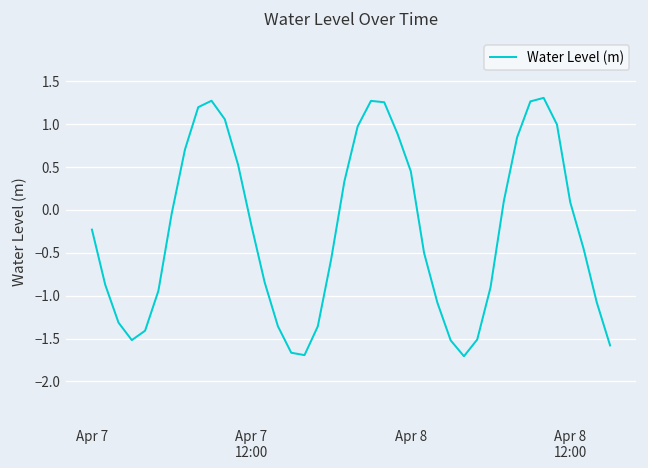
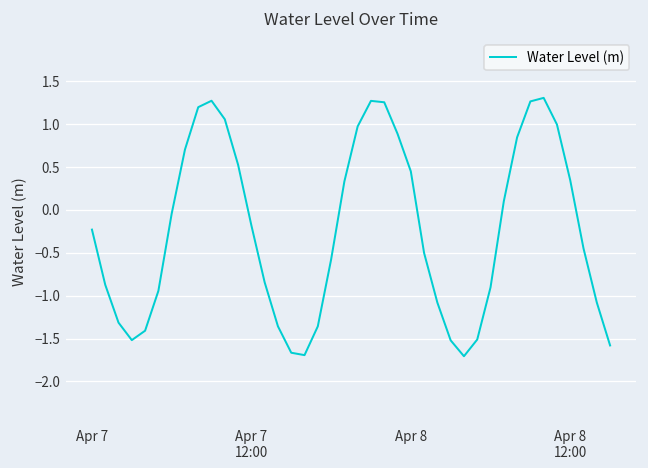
  {
    "Apr 7": -0.2,
    "Apr 7 12:00": -0.2,
    "Apr 8": 0.5,
-   "Apr 8 12:00": 0.1
+   "Apr 8 12:00": 0.3
  }
